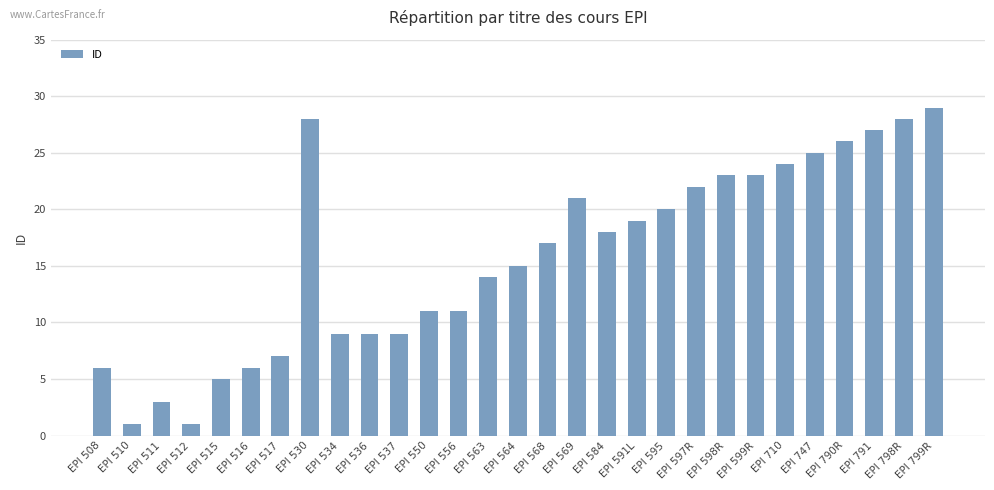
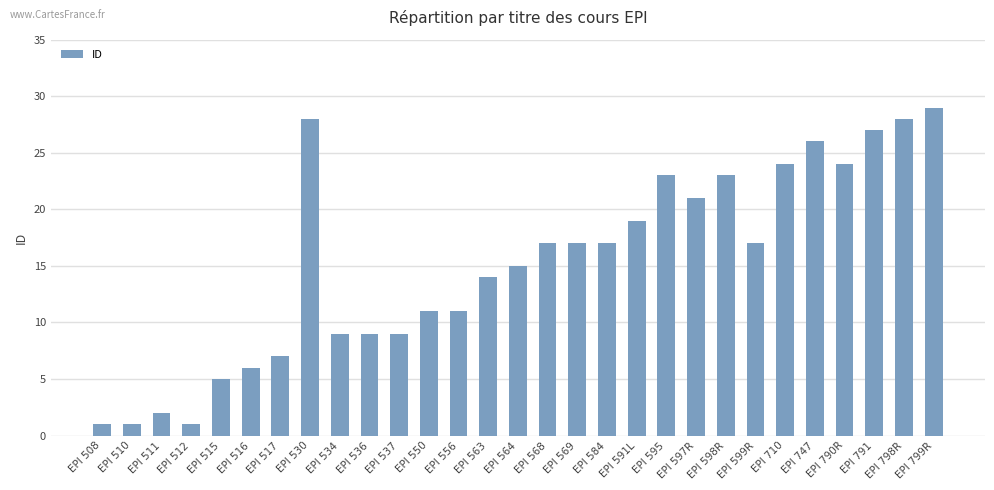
  {
-   "EPI 508": 6,
+   "EPI 508": 1,
    "EPI 510": 1,
-   "EPI 511": 3,
+   "EPI 511": 2,
    "EPI 512": 1,
    "EPI 515": 5,
    "EPI 516": 6,
    "EPI 517": 7,
    "EPI 530": 28,
    "EPI 534": 9,
    "EPI 536": 9,
    "EPI 537": 9,
    "EPI 550": 11,
    "EPI 556": 11,
    "EPI 563": 14,
    "EPI 564": 15,
    "EPI 568": 17,
-   "EPI 569": 21,
-   "EPI 584": 18,
+   "EPI 569": 17,
+   "EPI 584": 17,
    "EPI 591L": 19,
-   "EPI 595": 20,
-   "EPI 597R": 22,
+   "EPI 595": 23,
+   "EPI 597R": 21,
    "EPI 598R": 23,
-   "EPI 599R": 23,
+   "EPI 599R": 17,
    "EPI 710": 24,
-   "EPI 747": 25,
-   "EPI 790R": 26,
+   "EPI 747": 26,
+   "EPI 790R": 24,
    "EPI 791": 27,
    "EPI 798R": 28,
    "EPI 799R": 29
  }
